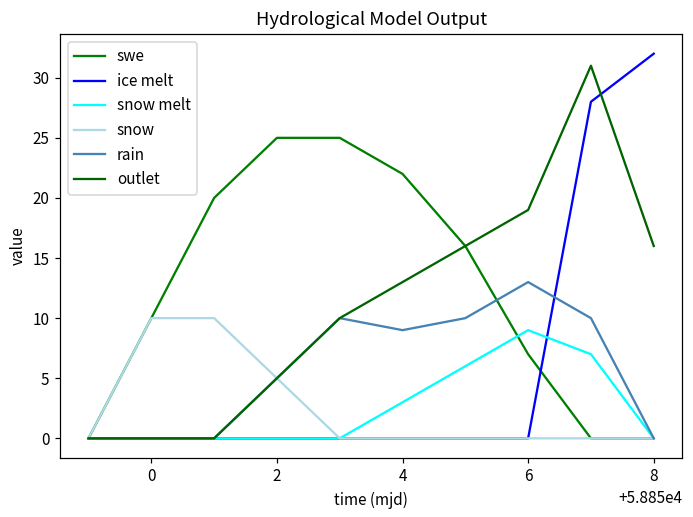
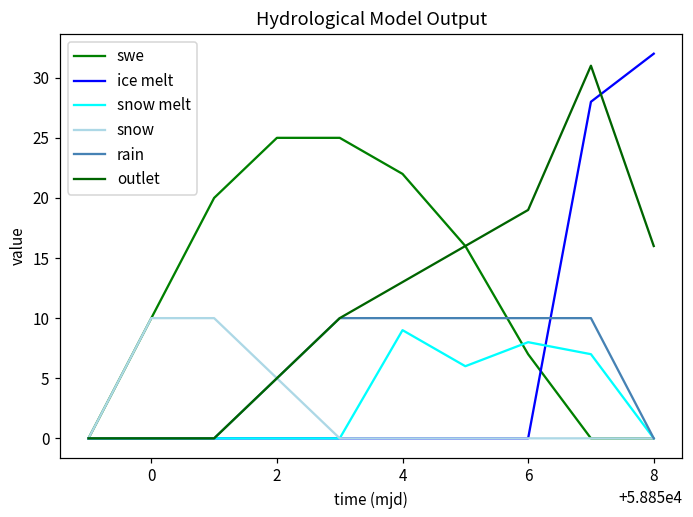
  {
    "ice melt": {
      "8": 32
    },
    "snow melt": {
-     "4": 3,
-     "6": 9
+     "4": 9,
+     "6": 8
    },
    "rain": {
-     "4": 9,
-     "6": 13
+     "4": 10,
+     "6": 10
    }
  }
